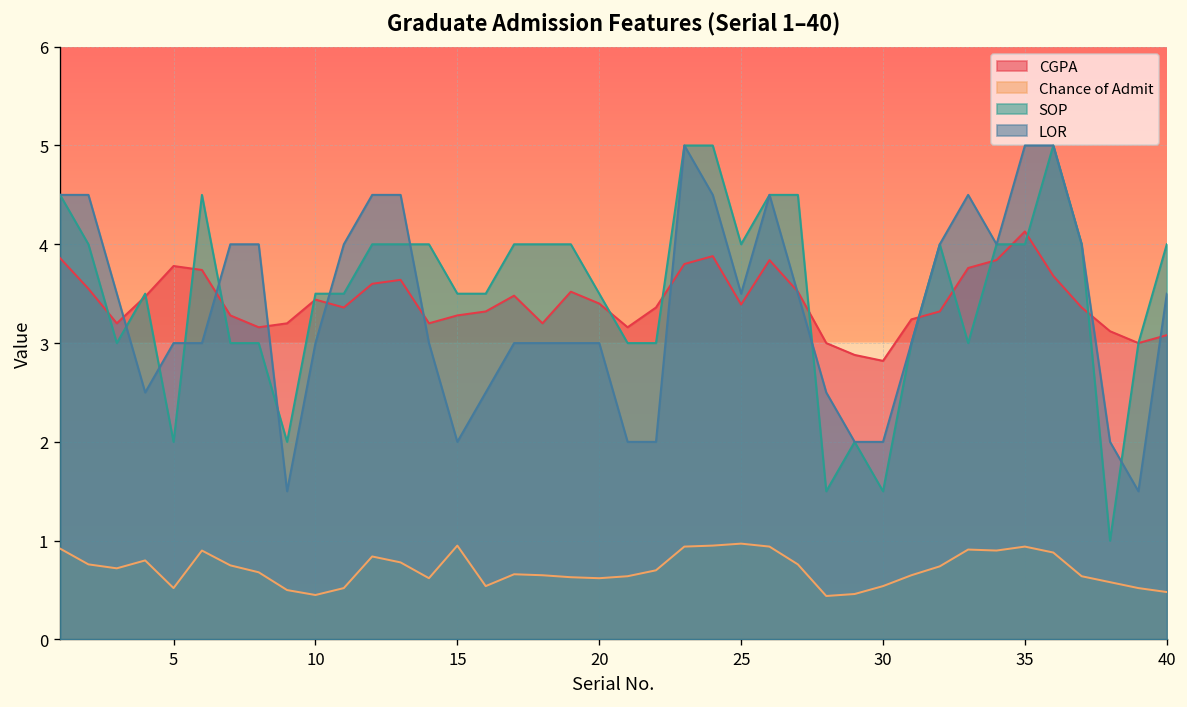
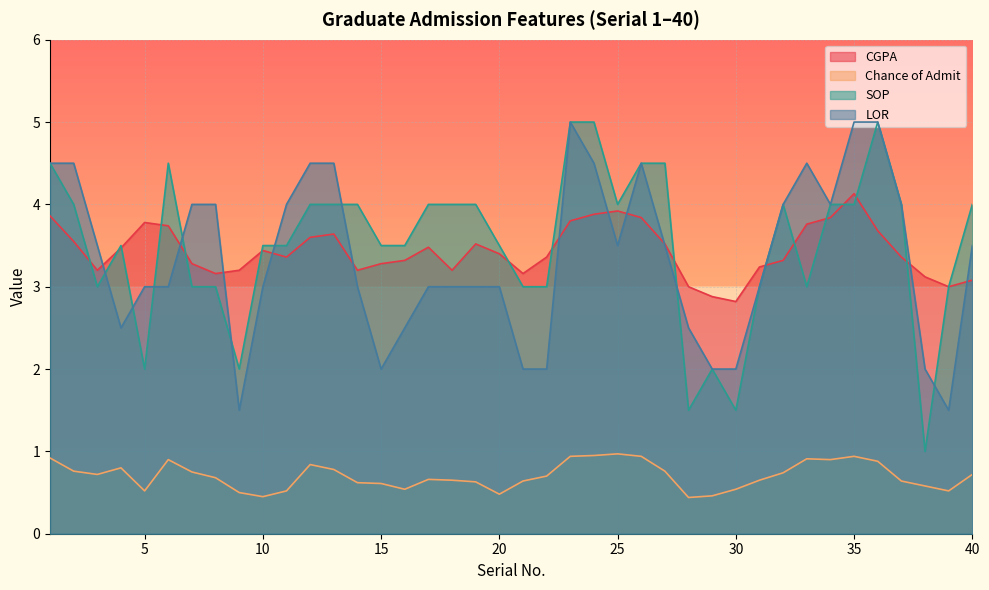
  {
    "CGPA": {
      "5": 3.8,
      "10": 3.4,
      "15": 3.3,
      "20": 3.4,
-     "25": 3.4,
+     "25": 3.9,
      "30": 2.8,
      "35": 4.1,
      "40": 3.1
    },
    "Chance of Admit": {
      "5": 0.5,
      "10": 0.5,
-     "15": 1.0,
-     "20": 0.6,
+     "15": 0.6,
+     "20": 0.5,
      "25": 1.0,
      "30": 0.5,
      "35": 0.9,
-     "40": 0.5
+     "40": 0.7
    }
  }
